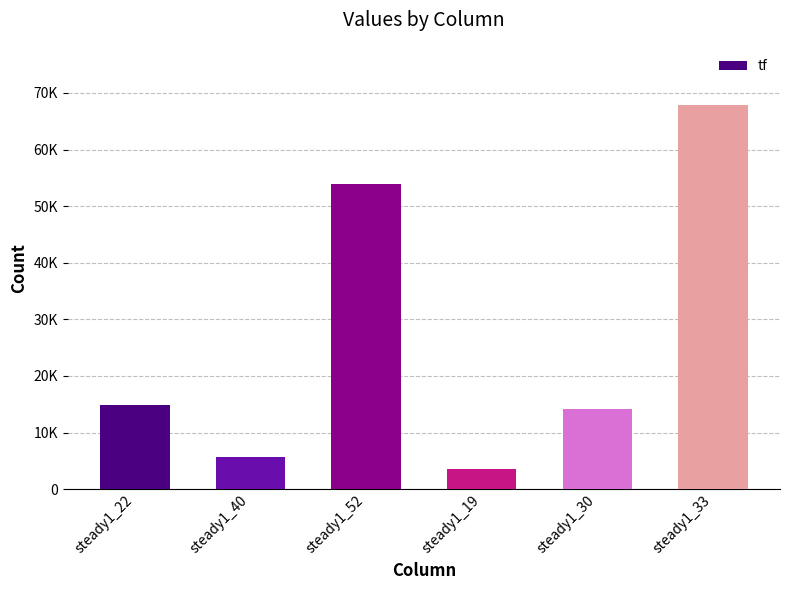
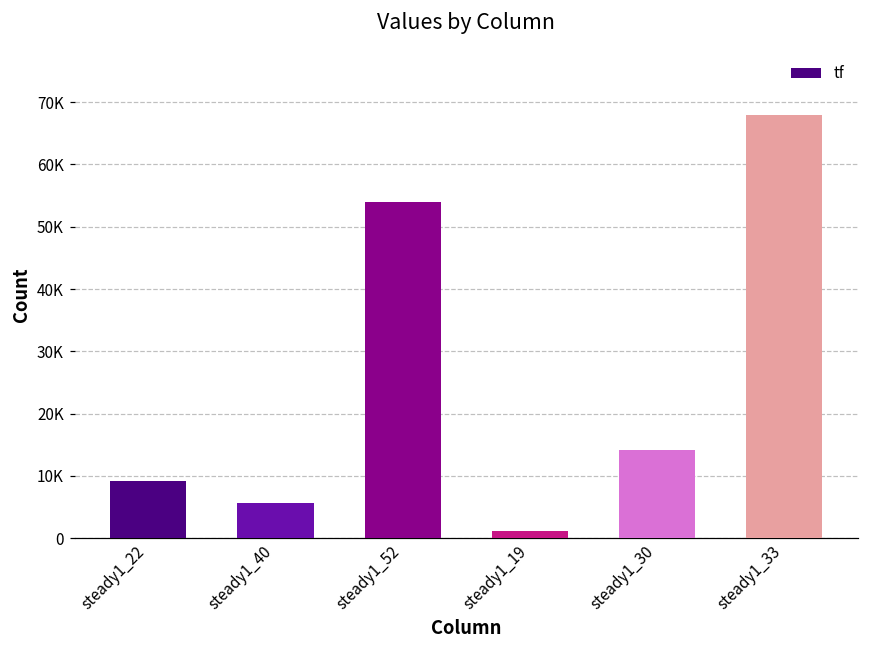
  {
-   "steady1_22": 15000,
+   "steady1_22": 9000,
    "steady1_40": 6000,
    "steady1_52": 54000,
-   "steady1_19": 4000,
+   "steady1_19": 1000,
    "steady1_30": 14000,
    "steady1_33": 68000
  }
